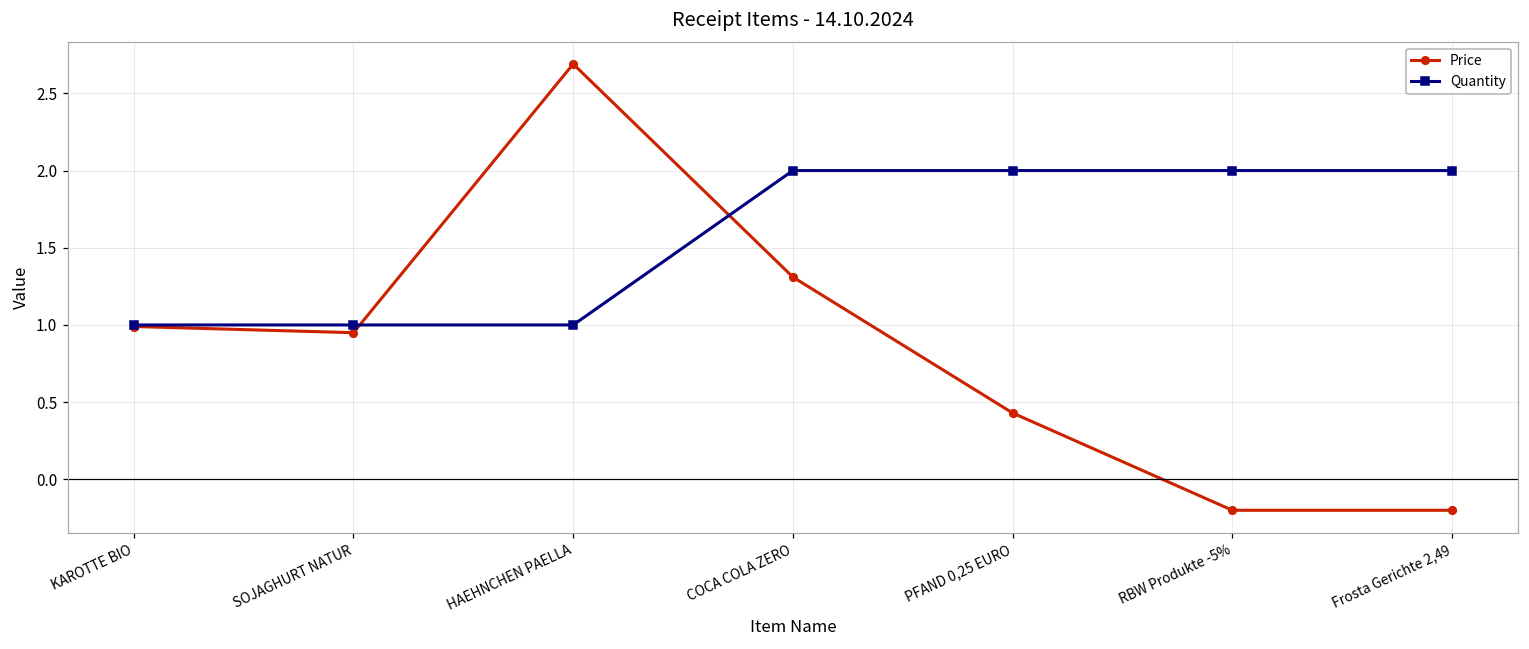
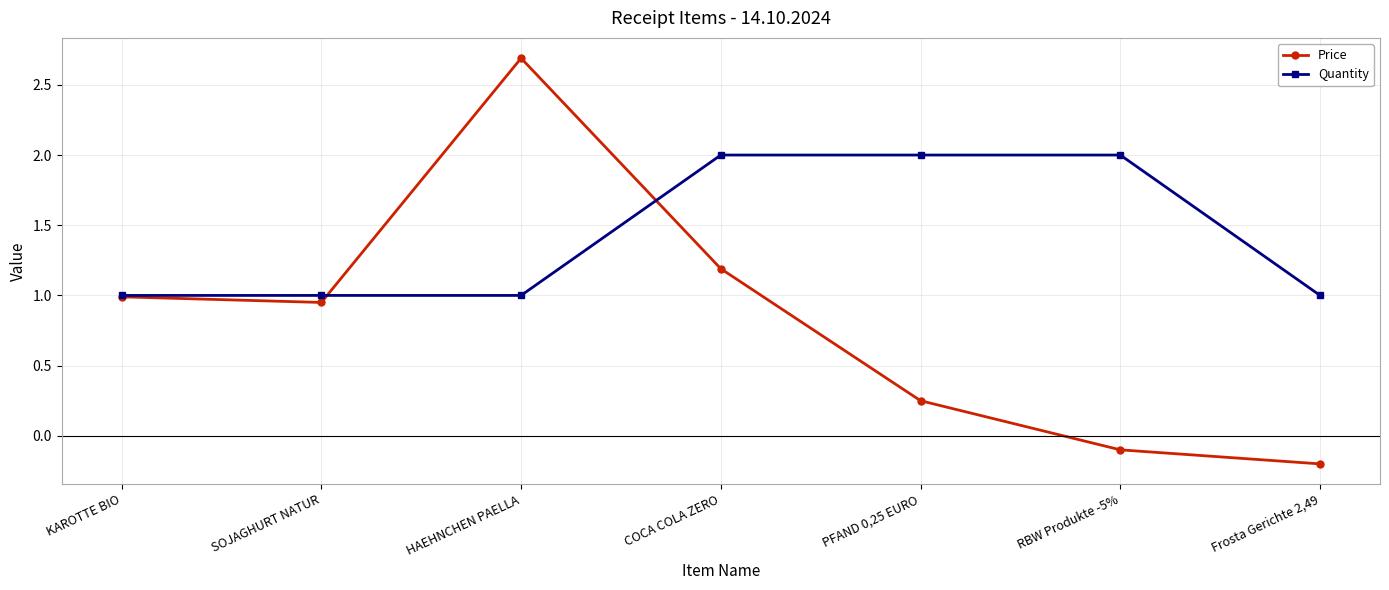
  {
    "Price": {
      "SOJAGHURT NATUR": 0.95,
      "HAEHNCHEN PAELLA": 2.69,
-     "COCA COLA ZERO": 1.31,
-     "PFAND 0,25 EURO": 0.43,
-     "RBW Produkte -5%": -0.2,
+     "COCA COLA ZERO": 1.19,
+     "PFAND 0,25 EURO": 0.25,
+     "RBW Produkte -5%": -0.1,
      "Frosta Gerichte 2,49": -0.20
    },
    "Quantity": {
      "SOJAGHURT NATUR": 1,
      "HAEHNCHEN PAELLA": 1,
      "COCA COLA ZERO": 2,
      "PFAND 0,25 EURO": 2,
      "RBW Produkte -5%": 2,
-     "Frosta Gerichte 2,49": 2
+     "Frosta Gerichte 2,49": 1
    }
  }
